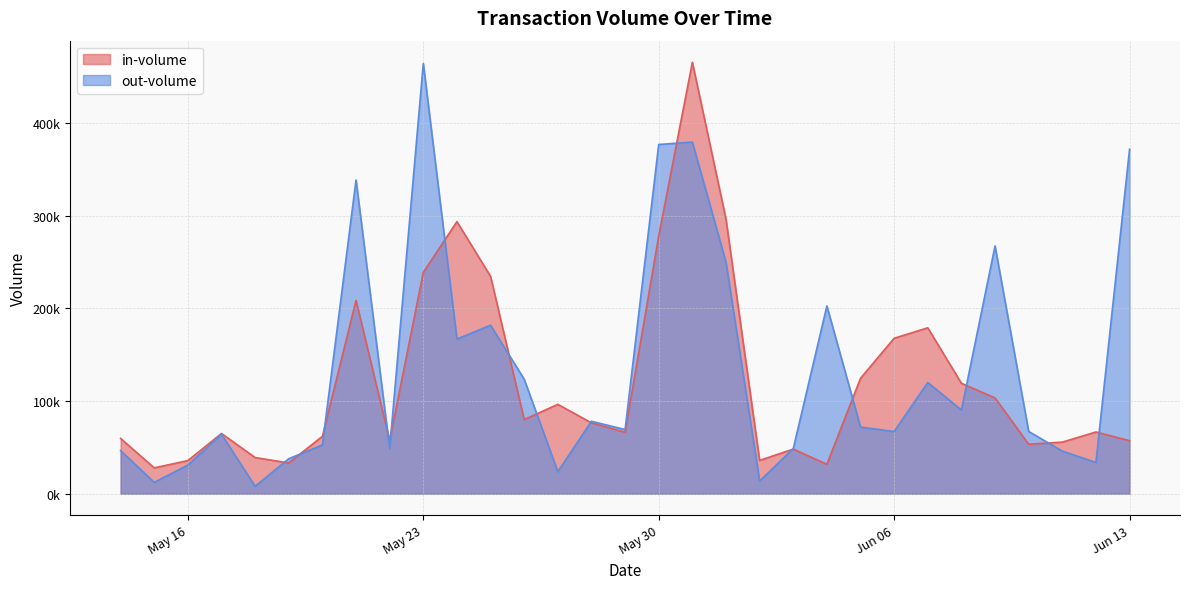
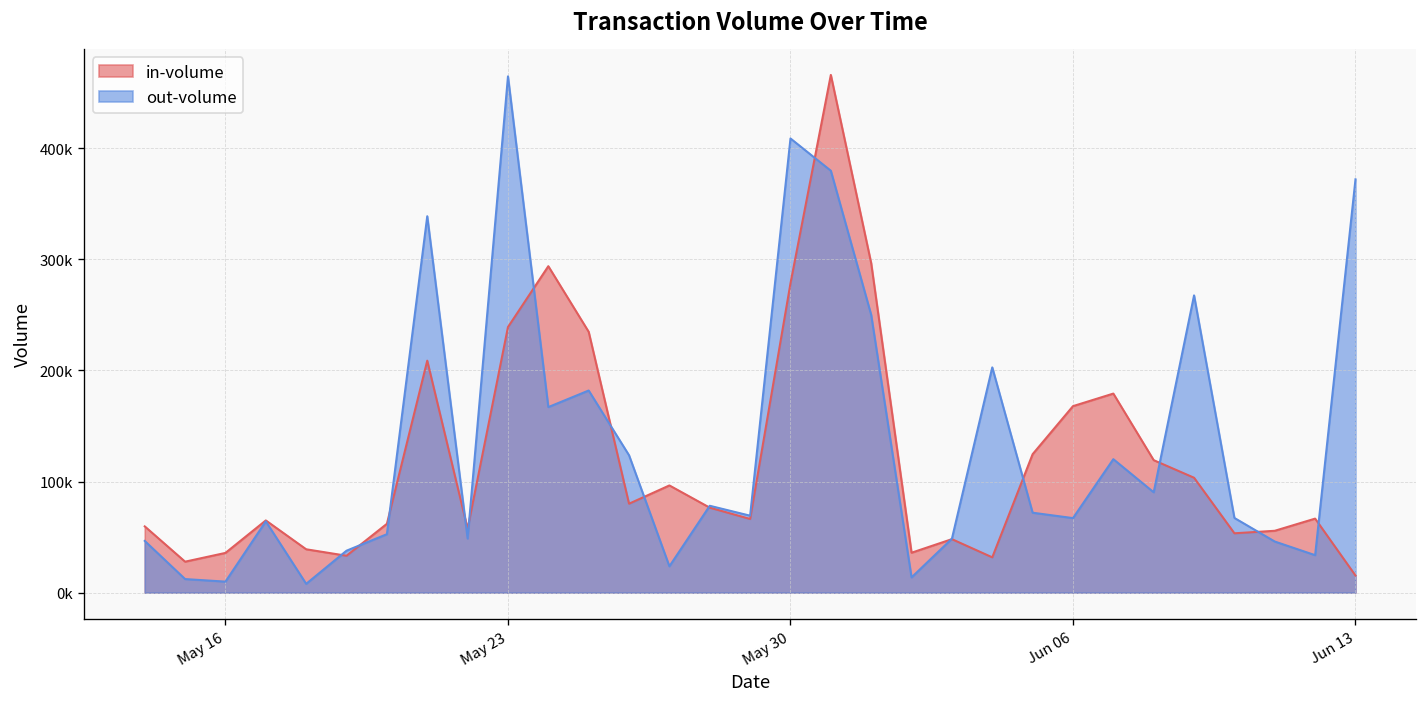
  {
    "in-volume": {
      "May 16": 40000,
      "May 23": 240000,
      "May 30": 280000,
      "Jun 06": 170000,
-     "Jun 13": 60000
+     "Jun 13": 20000
    },
    "out-volume": {
-     "May 16": 30000,
+     "May 16": 10000,
      "May 23": 460000,
-     "May 30": 380000,
+     "May 30": 410000,
      "Jun 06": 70000,
      "Jun 13": 370000
    }
  }
